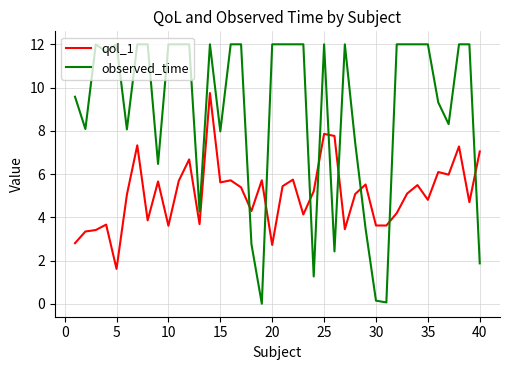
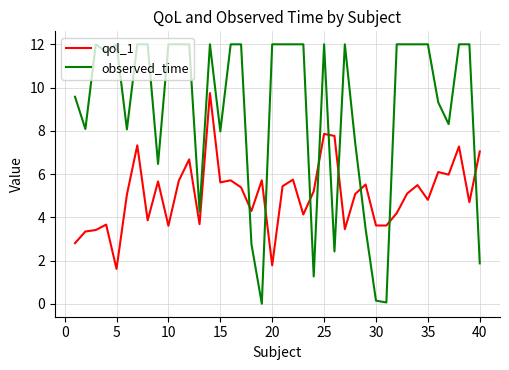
  {
    "qol_1": {
      "5": 1.6,
      "10": 3.6,
      "15": 5.6,
-     "20": 2.7,
+     "20": 1.8,
      "25": 7.9,
      "30": 3.6,
      "35": 4.8,
      "40": 7.0
    },
    "observed_time": {
      "15": 8.0,
      "20": 12.0,
      "25": 12.0,
      "30": 0.2,
      "35": 12.0,
      "40": 1.9
    }
  }
